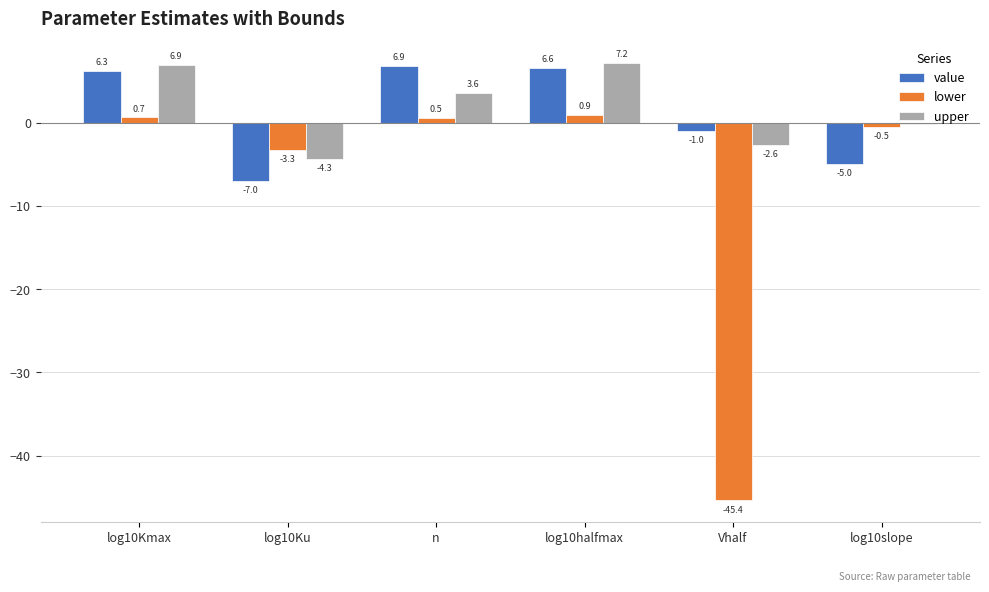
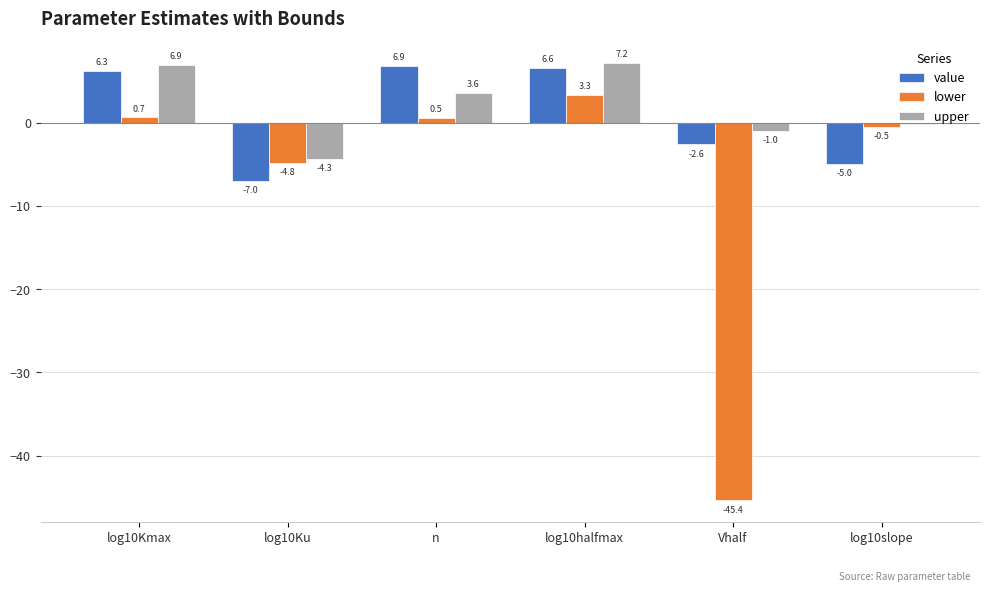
  {
    "value": {
      "log10Kmax": 6.3,
      "log10Ku": -7.0,
      "n": 6.9,
      "log10halfmax": 6.6,
-     "Vhalf": -1.0,
+     "Vhalf": -2.6,
      "log10slope": -5.0
    },
    "lower": {
      "log10Kmax": 0.7,
-     "log10Ku": -3.3,
+     "log10Ku": -4.8,
      "n": 0.5,
-     "log10halfmax": 0.9,
+     "log10halfmax": 3.3,
      "Vhalf": -45.4,
      "log10slope": -0.5
    },
    "upper": {
      "log10Kmax": 6.9,
      "log10Ku": -4.3,
      "n": 3.6,
      "log10halfmax": 7.2,
-     "Vhalf": -2.6
+     "Vhalf": -1.0
    }
  }
